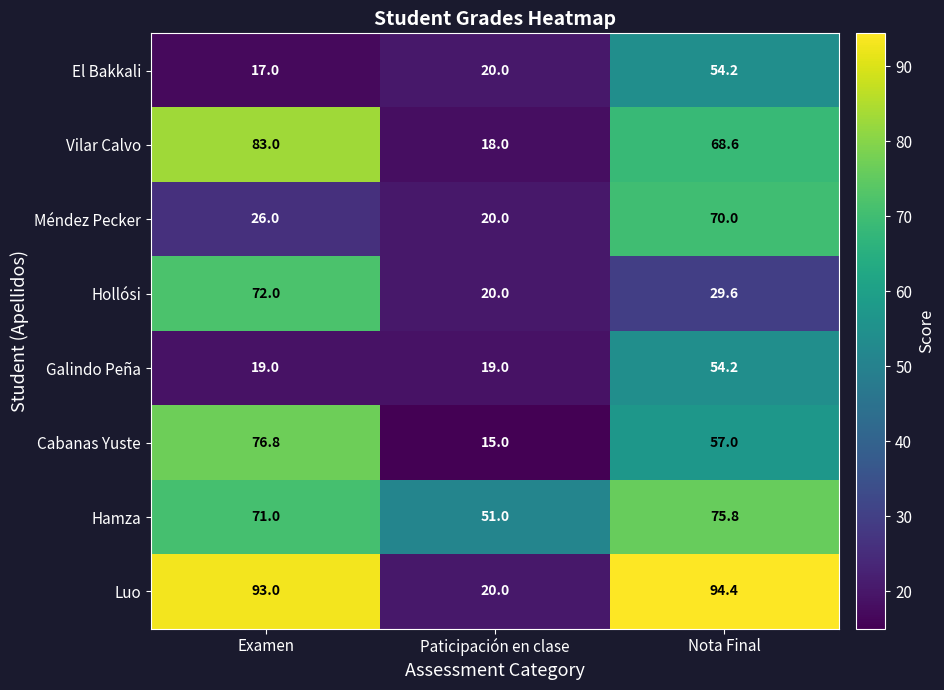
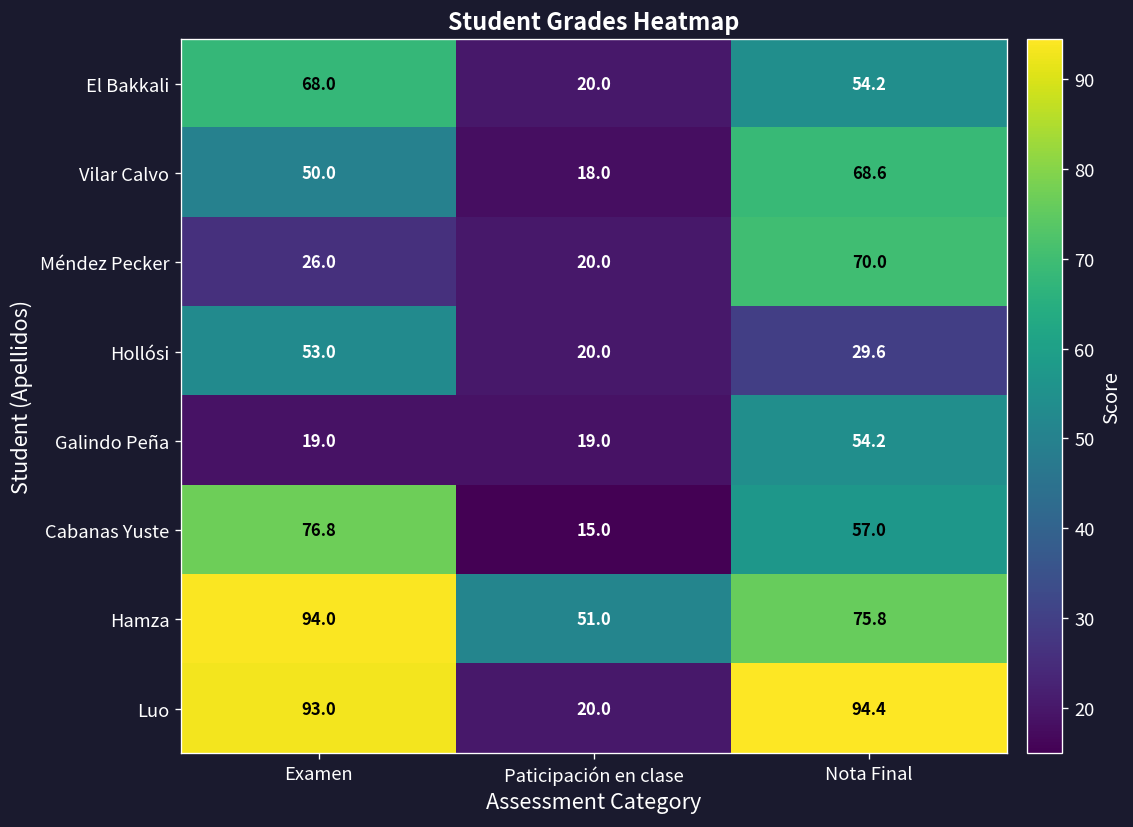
  {
    "El Bakkali": {
-     "Examen": 17.0,
+     "Examen": 68.0,
      "Paticipación en clase": 20.0,
      "Nota Final": 54.2
    },
    "Vilar Calvo": {
-     "Examen": 83.0,
+     "Examen": 50.0,
      "Paticipación en clase": 18.0,
      "Nota Final": 68.6
    },
    "Méndez Pecker": {
      "Examen": 26.0,
      "Paticipación en clase": 20.0,
      "Nota Final": 70.0
    },
    "Hollósi": {
-     "Examen": 72.0,
+     "Examen": 53.0,
      "Paticipación en clase": 20.0,
      "Nota Final": 29.6
    },
    "Galindo Peña": {
      "Examen": 19.0,
      "Paticipación en clase": 19.0,
      "Nota Final": 54.2
    },
    "Cabanas Yuste": {
      "Examen": 76.8,
      "Paticipación en clase": 15.0,
      "Nota Final": 57.0
    },
    "Hamza": {
-     "Examen": 71.0,
+     "Examen": 94.0,
      "Paticipación en clase": 51.0,
      "Nota Final": 75.8
    },
    "Luo": {
      "Examen": 93.0,
      "Paticipación en clase": 20.0,
      "Nota Final": 94.4
    }
  }
